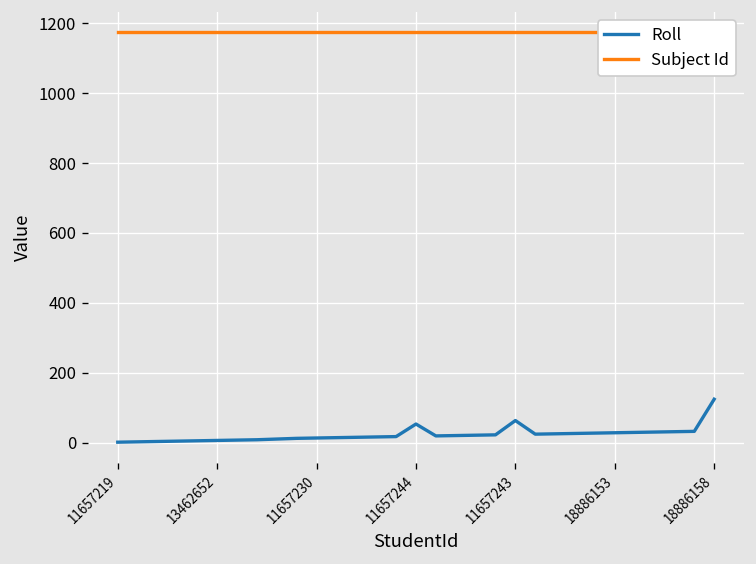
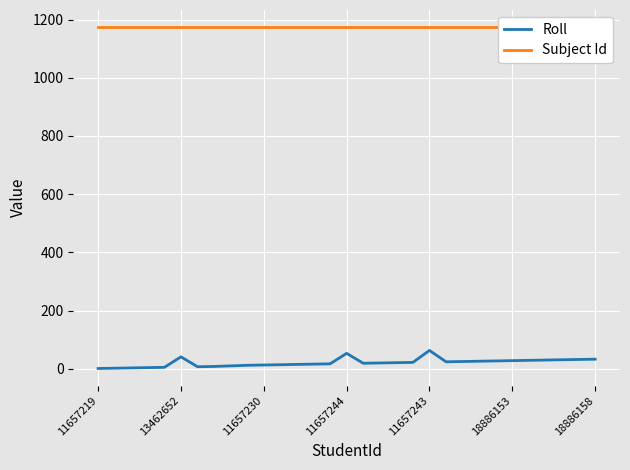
  {
    "Roll": {
      "11657219": 0,
-     "13462652": 10,
+     "13462652": 40,
      "11657230": 10,
      "11657244": 50,
      "11657243": 60,
      "18886153": 30,
-     "18886158": 120
+     "18886158": 30
    },
    "Subject Id": {
      "11657219": 1170,
      "13462652": 1170,
      "11657230": 1170,
      "11657244": 1170,
      "11657243": 1170
    }
  }
